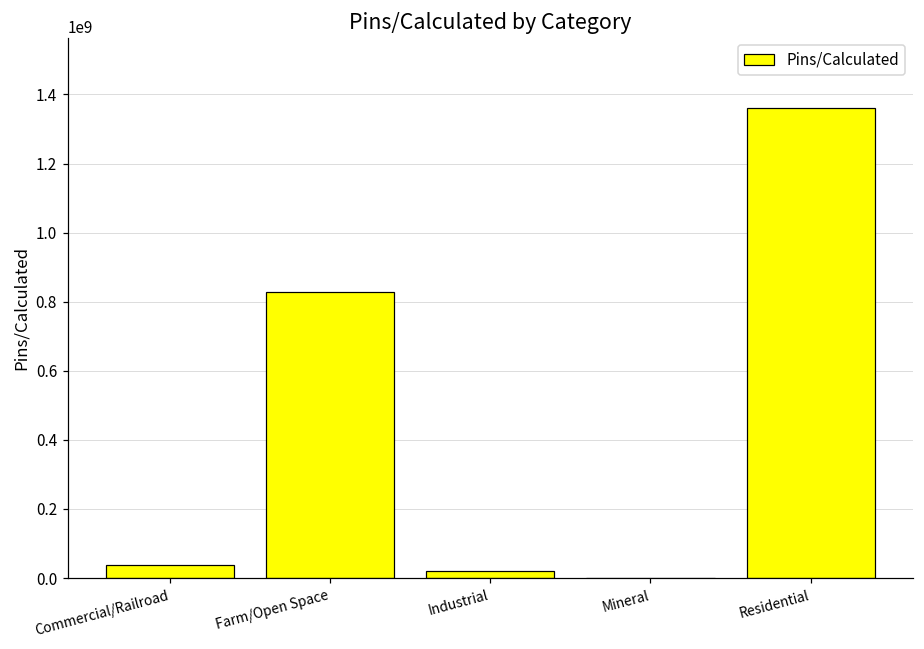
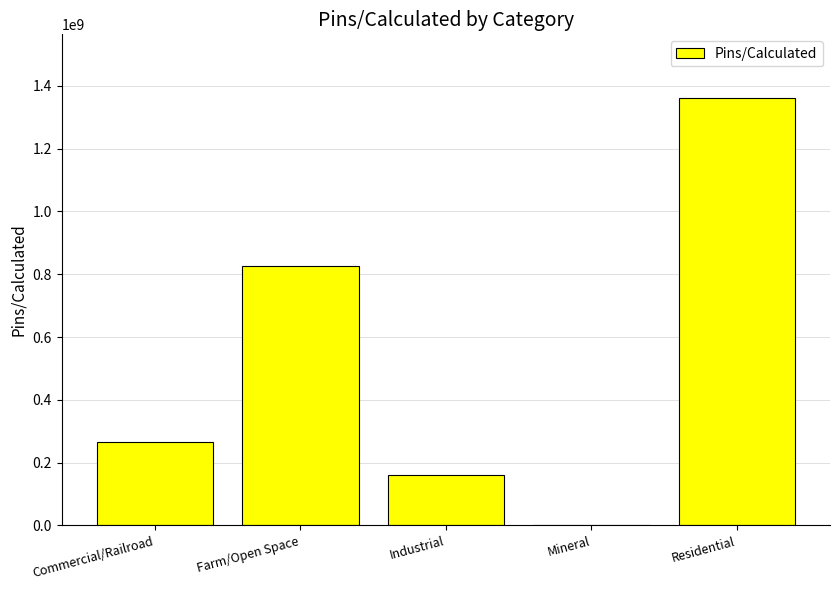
  {
-   "Commercial/Railroad": 40000000,
+   "Commercial/Railroad": 260000000,
    "Farm/Open Space": 830000000,
-   "Industrial": 20000000,
+   "Industrial": 160000000,
    "Residential": 1360000000
  }
